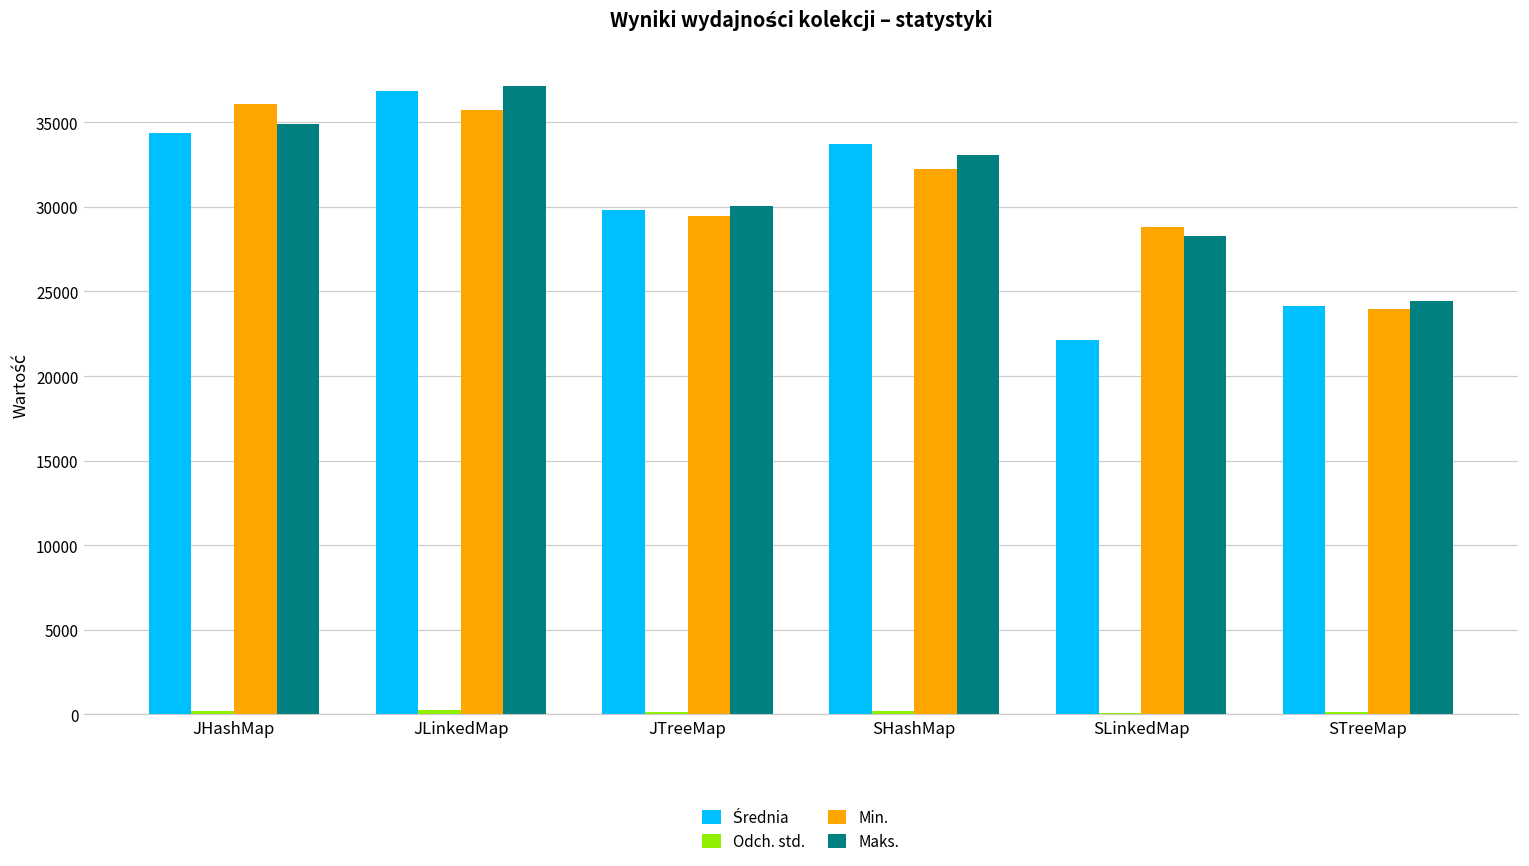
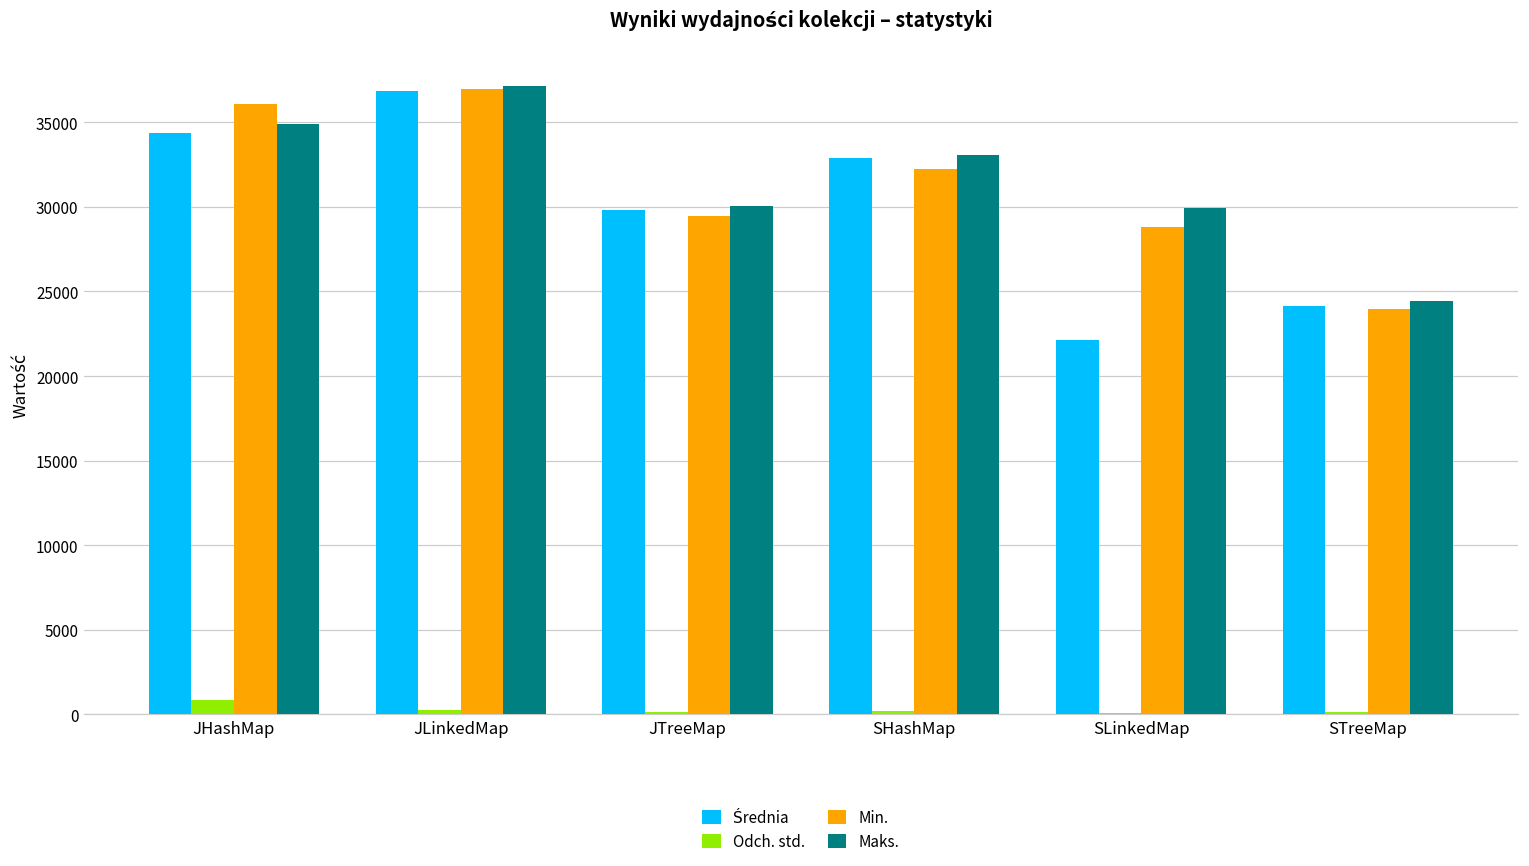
  {
    "Średnia": {
      "JHashMap": 34400,
      "JLinkedMap": 36900,
      "JTreeMap": 29800,
-     "SHashMap": 33700,
+     "SHashMap": 32900,
      "SLinkedMap": 22200,
      "STreeMap": 24100
    },
    "Odch. std.": {
-     "JHashMap": 200,
+     "JHashMap": 900,
      "JLinkedMap": 300,
      "JTreeMap": 200,
      "SHashMap": 200
    },
    "Min.": {
      "JHashMap": 36100,
-     "JLinkedMap": 35700,
+     "JLinkedMap": 37000,
      "JTreeMap": 29500,
      "SHashMap": 32300,
      "SLinkedMap": 28800,
      "STreeMap": 23900
    },
    "Maks.": {
      "JHashMap": 34900,
      "JLinkedMap": 37200,
      "JTreeMap": 30100,
      "SHashMap": 33100,
-     "SLinkedMap": 28300,
+     "SLinkedMap": 29900,
      "STreeMap": 24400
    }
  }
